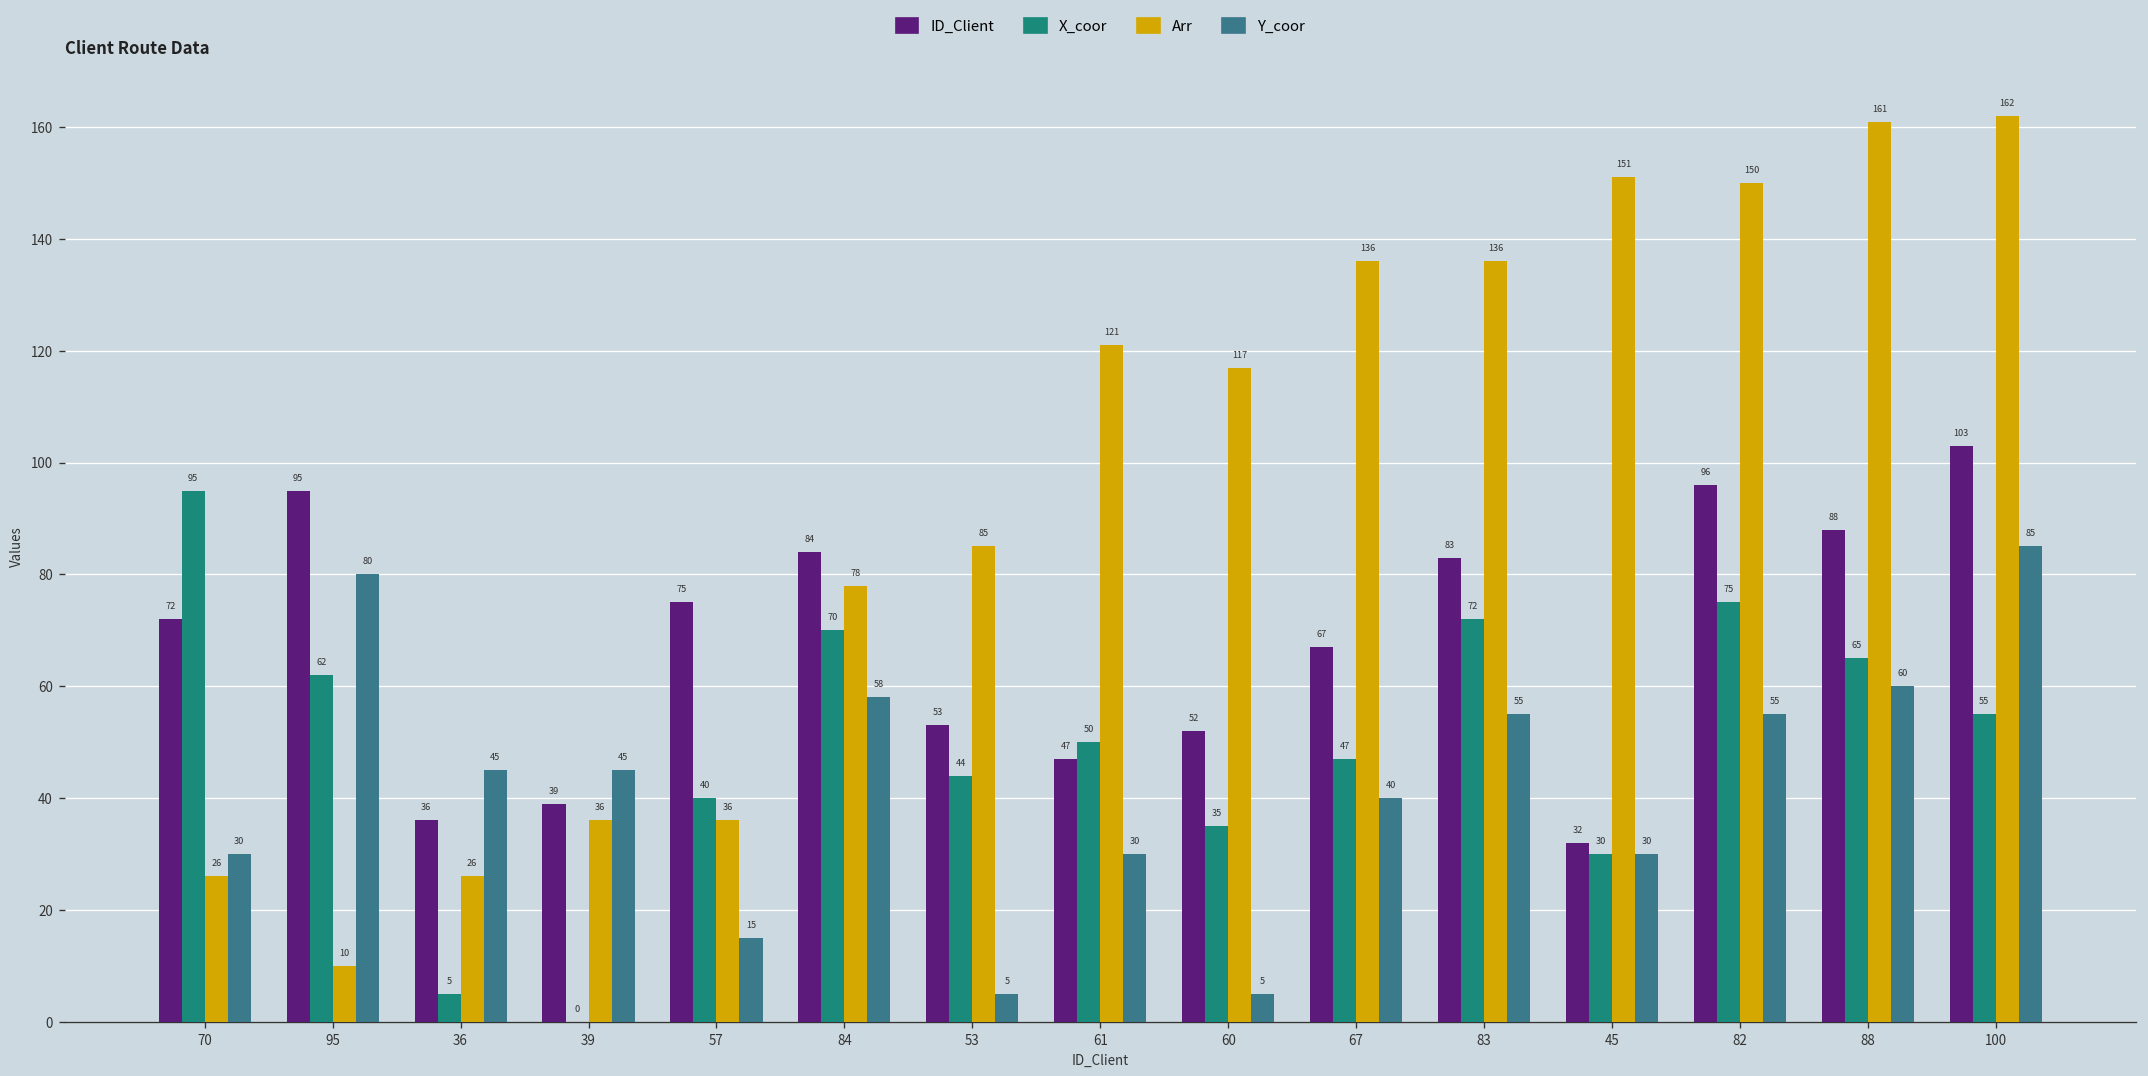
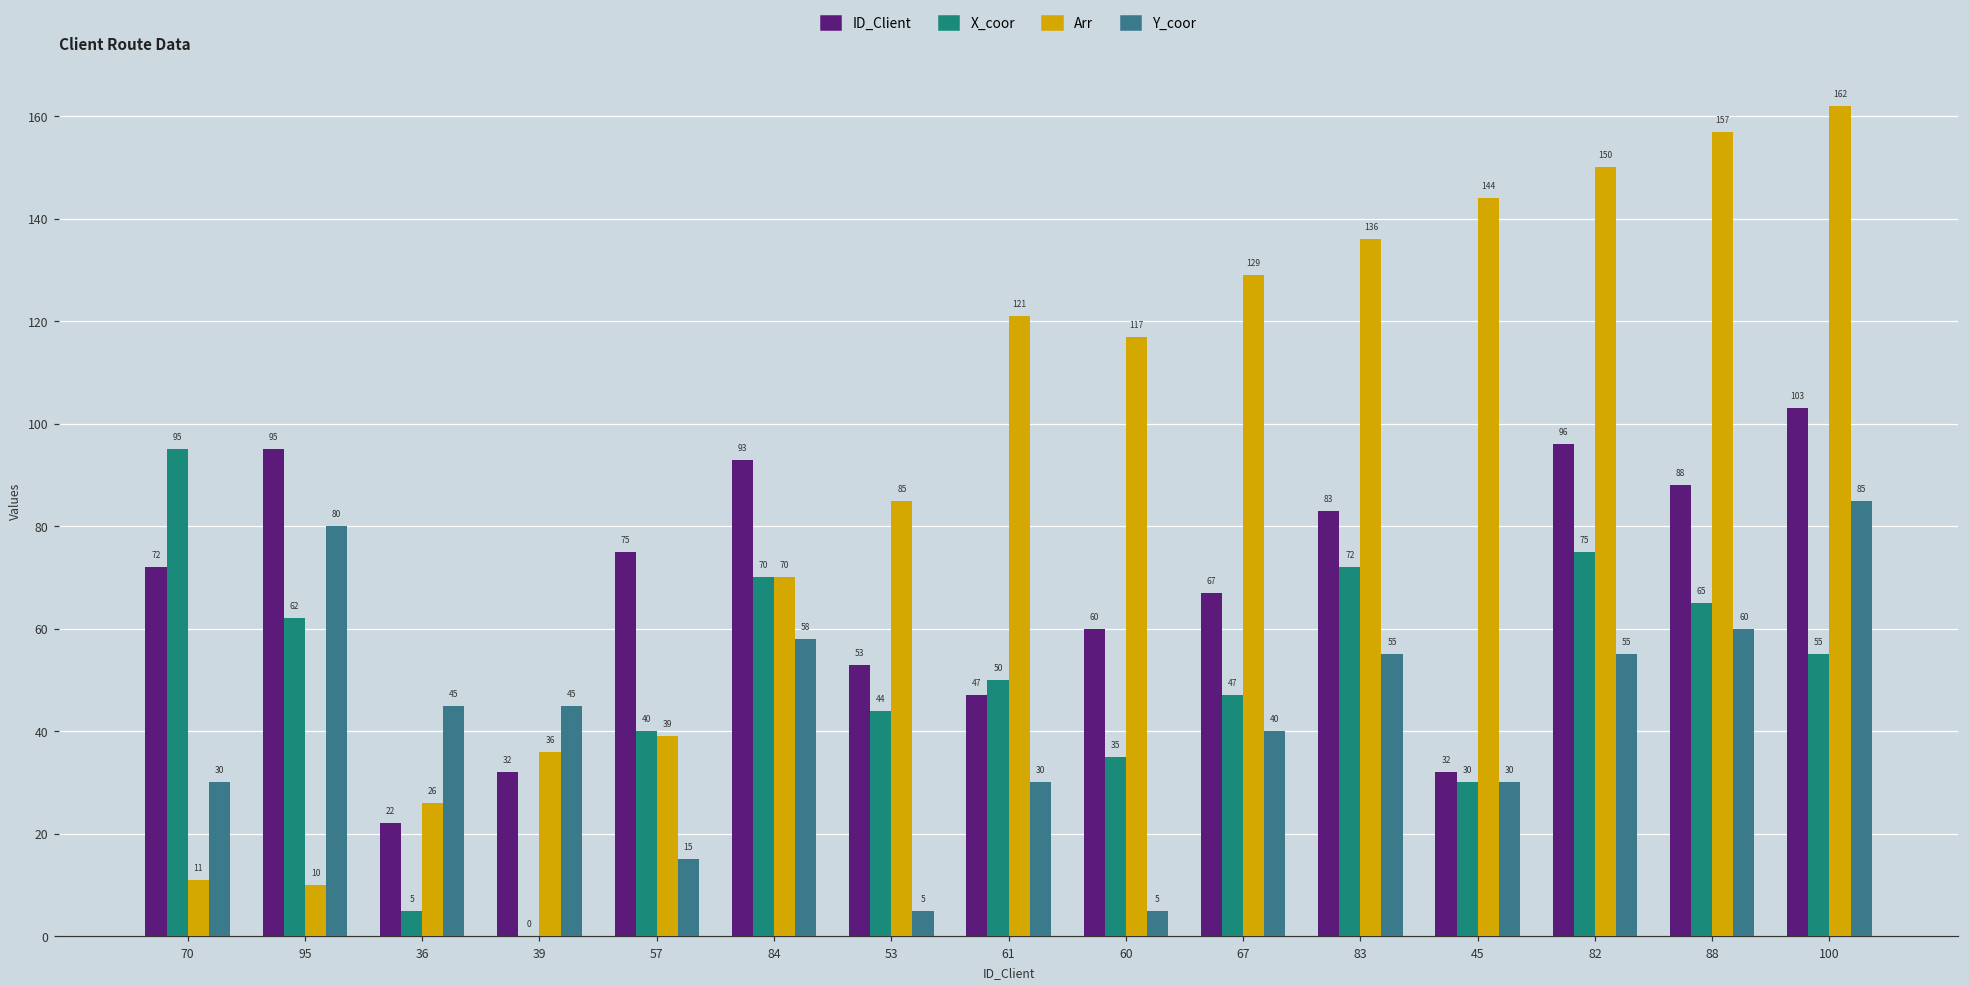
  {
    "ID_Client": {
      "70": 72,
      "95": 95,
-     "36": 36,
-     "39": 39,
+     "36": 22,
+     "39": 32,
      "57": 75,
-     "84": 84,
+     "84": 93,
      "53": 53,
      "61": 47,
-     "60": 52,
+     "60": 60,
      "67": 67,
      "83": 83,
      "45": 32,
      "82": 96,
      "88": 88,
      "100": 103
    },
    "Arr": {
-     "70": 26,
+     "70": 11,
      "95": 10,
      "36": 26,
      "39": 36,
-     "57": 36,
-     "84": 78,
+     "57": 39,
+     "84": 70,
      "53": 85,
      "61": 121,
      "60": 117,
-     "67": 136,
+     "67": 129,
      "83": 136,
-     "45": 151,
+     "45": 144,
      "82": 150,
-     "88": 161,
+     "88": 157,
      "100": 162
    }
  }
